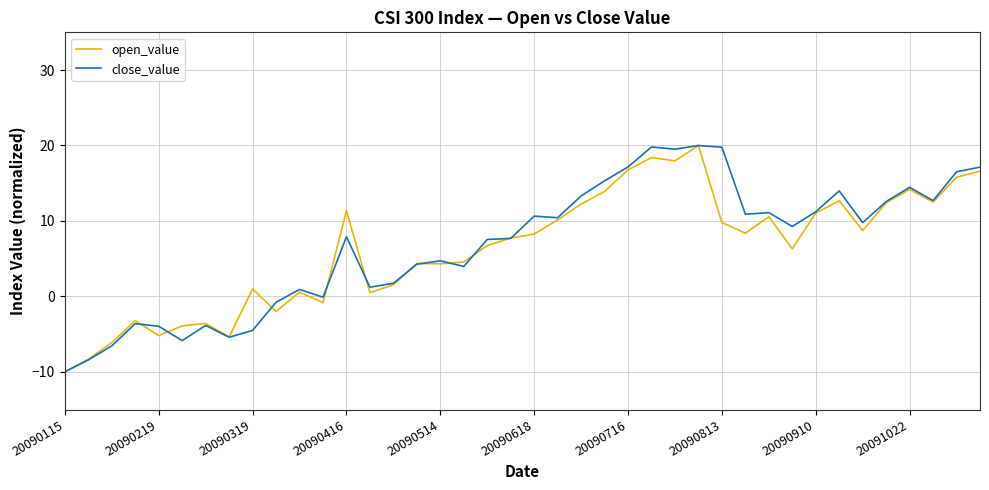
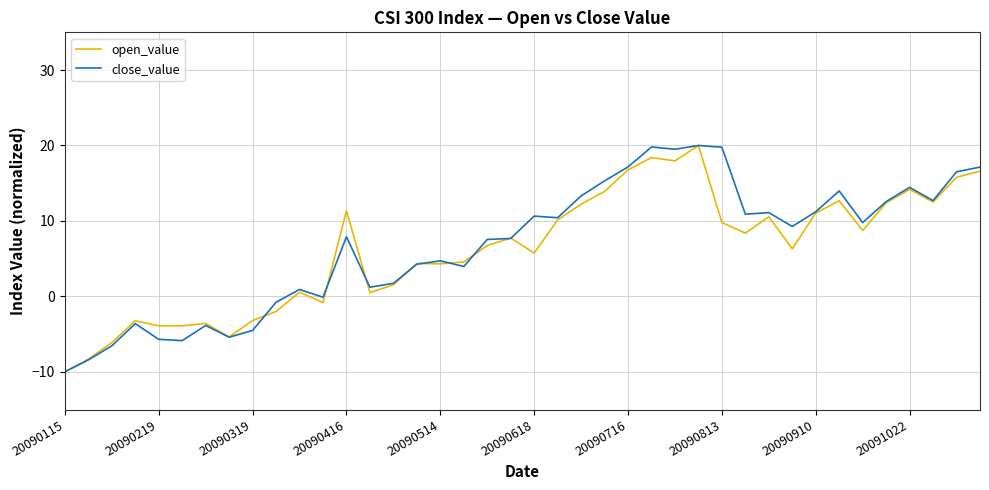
  {
    "open_value": {
-     "20090219": -5,
-     "20090319": 1,
+     "20090219": -4,
+     "20090319": -3,
      "20090416": 11,
      "20090514": 4,
-     "20090618": 8,
+     "20090618": 6,
      "20090716": 17,
      "20090813": 10
    },
    "close_value": {
-     "20090219": -4,
+     "20090219": -6,
      "20090319": -5,
      "20090416": 8,
      "20090514": 5,
      "20090618": 11,
      "20090716": 17,
      "20090813": 20
    }
  }
